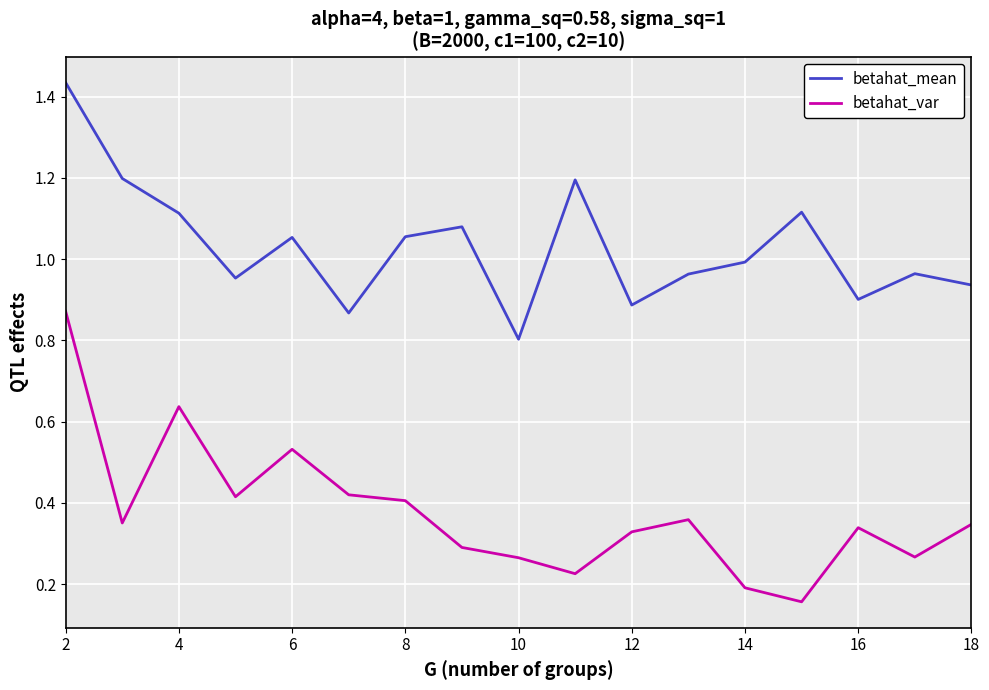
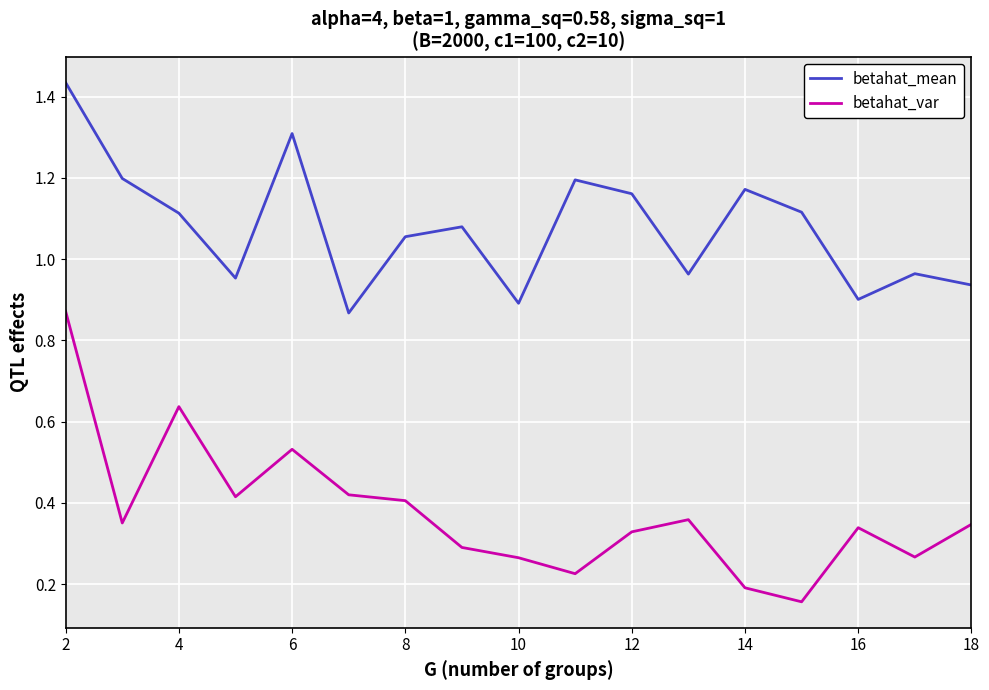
  {
    "betahat_mean": {
      "2": 1.43,
      "4": 1.11,
-     "6": 1.05,
+     "6": 1.31,
      "8": 1.06,
-     "10": 0.80,
-     "12": 0.89,
-     "14": 0.99,
+     "10": 0.89,
+     "12": 1.16,
+     "14": 1.17,
      "16": 0.90,
      "18": 0.94
    },
    "betahat_var": {
      "2": 0.87,
      "4": 0.64,
      "6": 0.53,
      "8": 0.41,
      "10": 0.26,
      "12": 0.33,
      "14": 0.19,
      "16": 0.34,
      "18": 0.35
    }
  }
